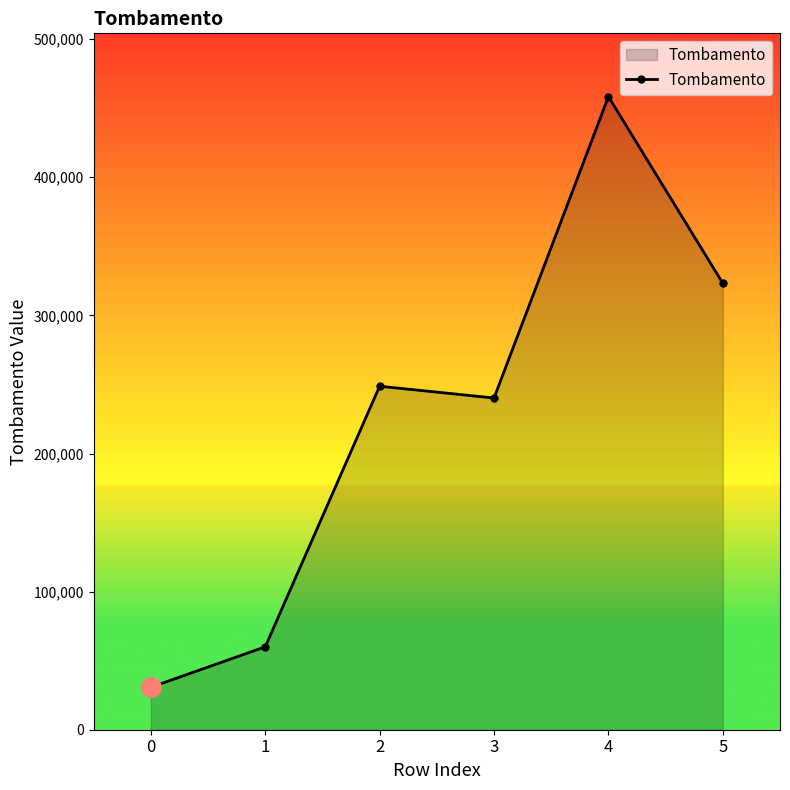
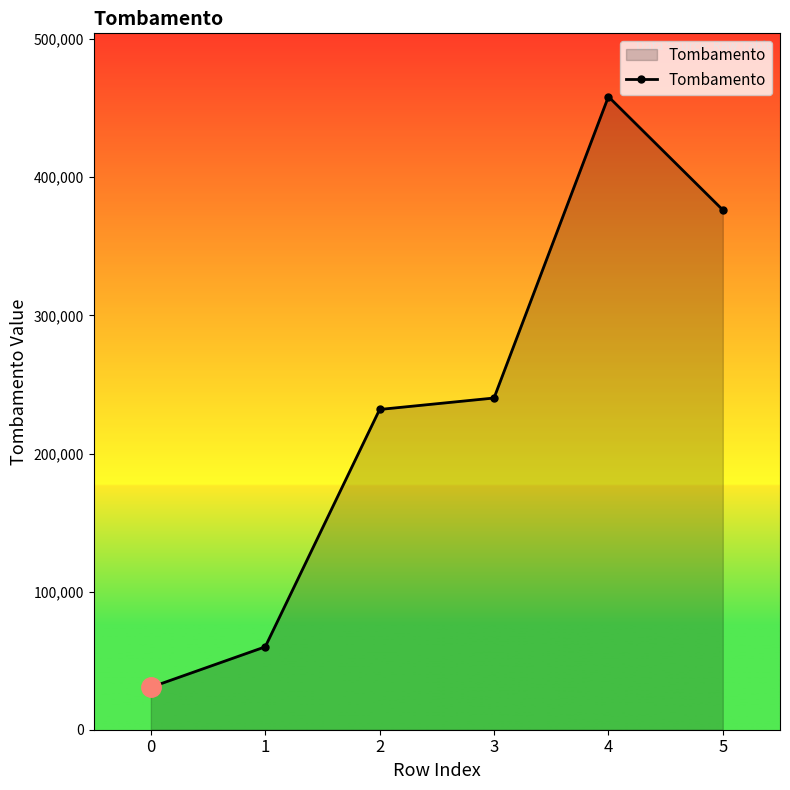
  {
    "Tombamento": {
      "1": "60,000",
-     "2": "249,000",
+     "2": "232,000",
      "3": "240,000",
      "4": "458,000",
-     "5": "323,000"
+     "5": "376,000"
    }
  }
